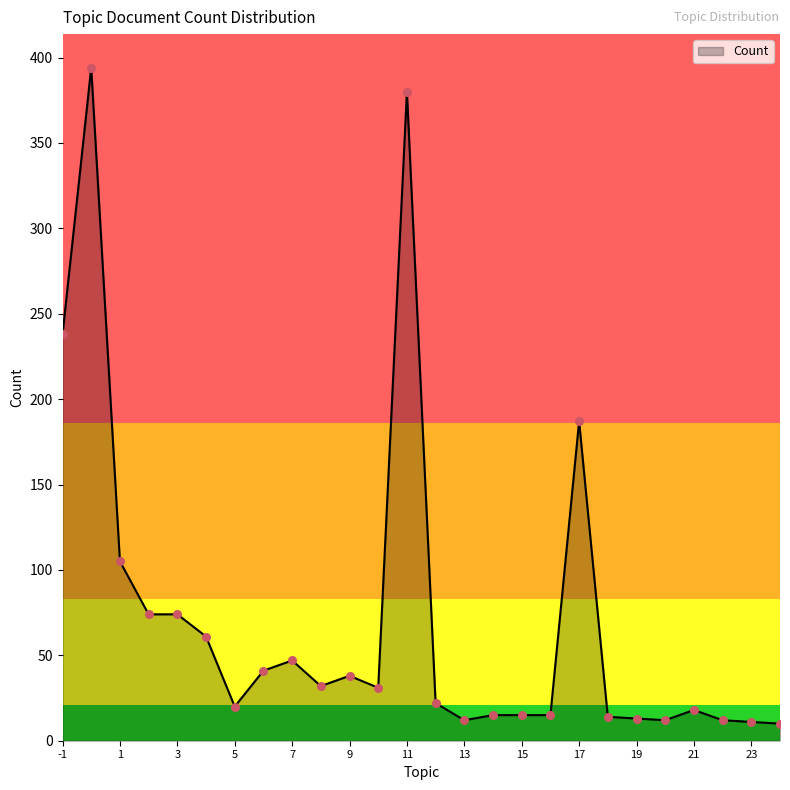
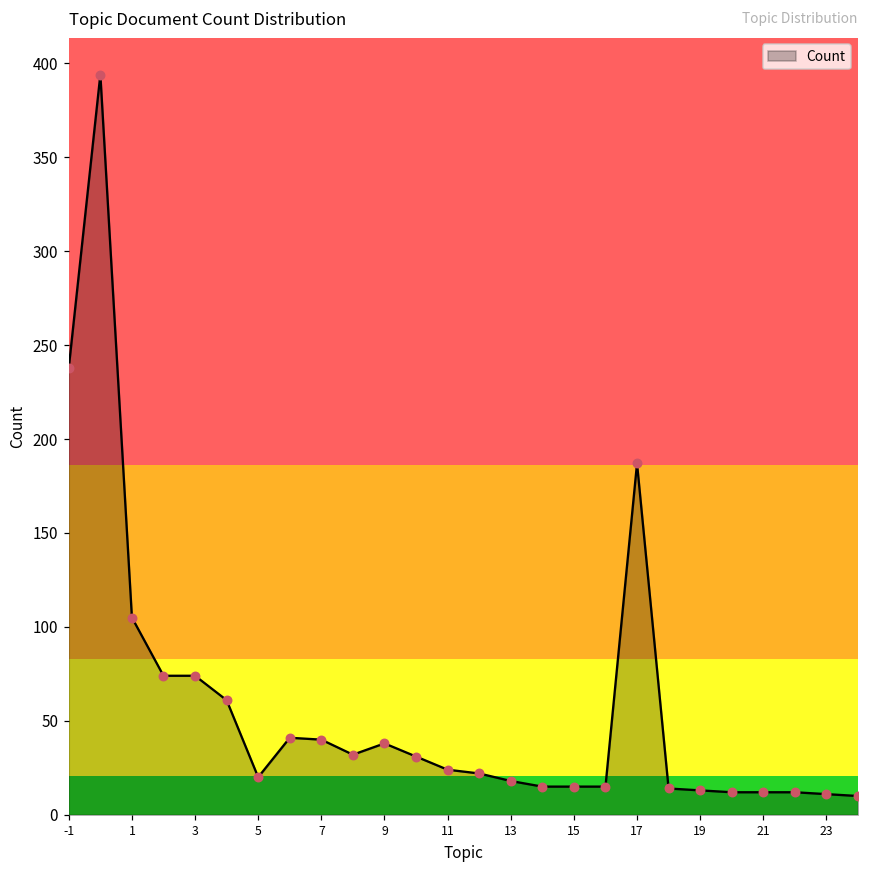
  {
    "-1": 238,
    "1": 105,
    "3": 74,
    "5": 20,
-   "7": 47,
+   "7": 40,
    "9": 38,
-   "11": 380,
-   "13": 12,
+   "11": 24,
+   "13": 18,
    "15": 15,
    "17": 187,
    "19": 13,
-   "21": 18,
+   "21": 12,
    "23": 11
  }
